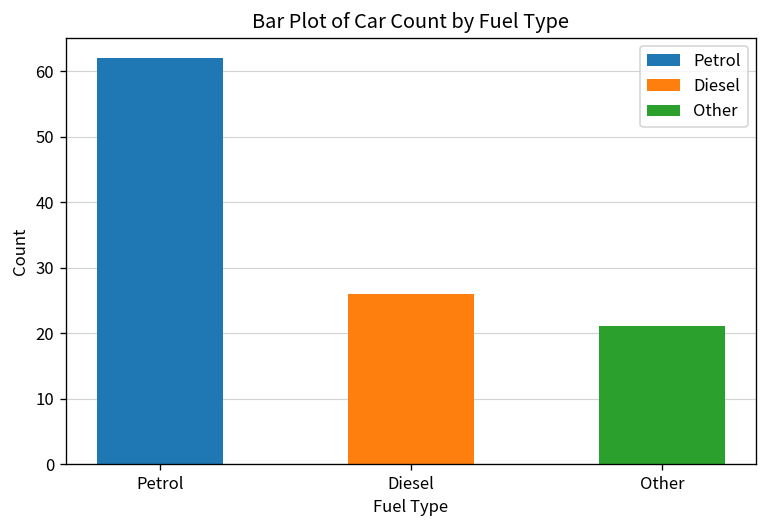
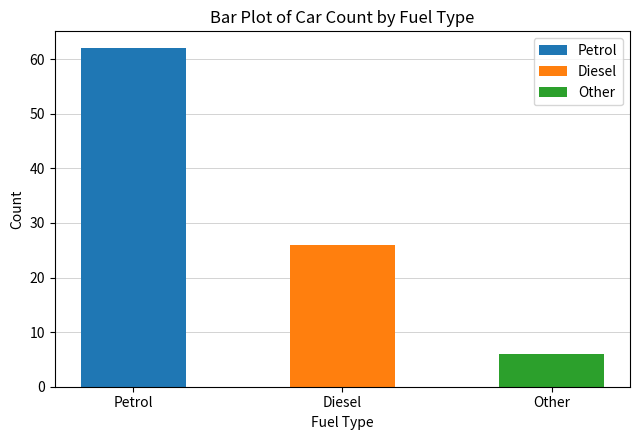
  {
    "Petrol": 62,
    "Diesel": 26,
-   "Other": 21
+   "Other": 6
  }
